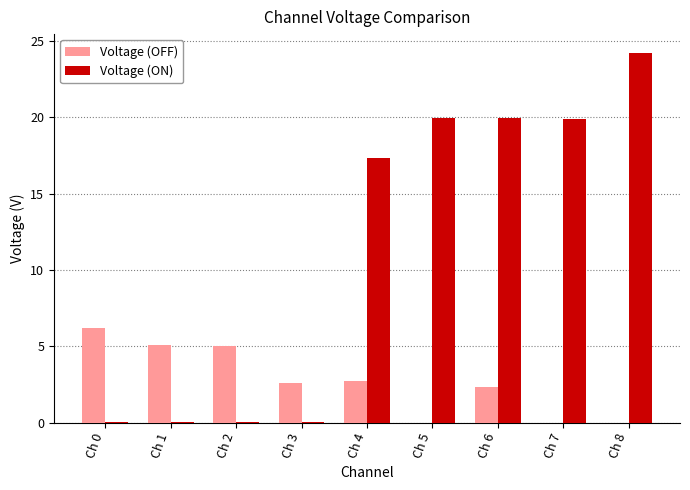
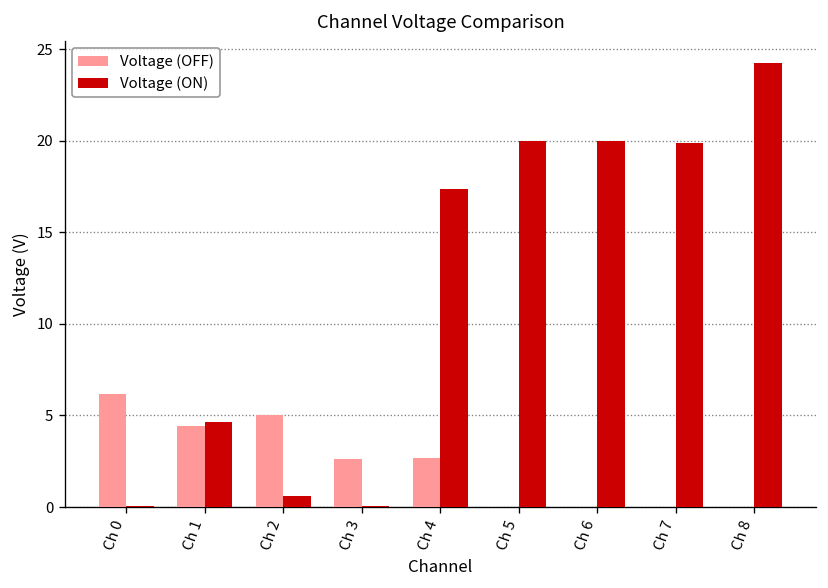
  {
    "Voltage (OFF)": {
      "Ch 0": 6.2,
-     "Ch 1": 5.1,
+     "Ch 1": 4.4,
      "Ch 2": 5.0,
      "Ch 3": 2.6,
      "Ch 4": 2.7,
      "Ch 5": 0.0,
-     "Ch 6": 2.3,
+     "Ch 6": 0.0,
      "Ch 7": 0.0,
      "Ch 8": 0.0
    },
    "Voltage (ON)": {
-     "Ch 1": 0.0,
-     "Ch 2": 0.0,
+     "Ch 1": 4.7,
+     "Ch 2": 0.6,
      "Ch 4": 17.3,
      "Ch 5": 20.0,
      "Ch 6": 20.0,
      "Ch 7": 19.9,
      "Ch 8": 24.2
    }
  }
